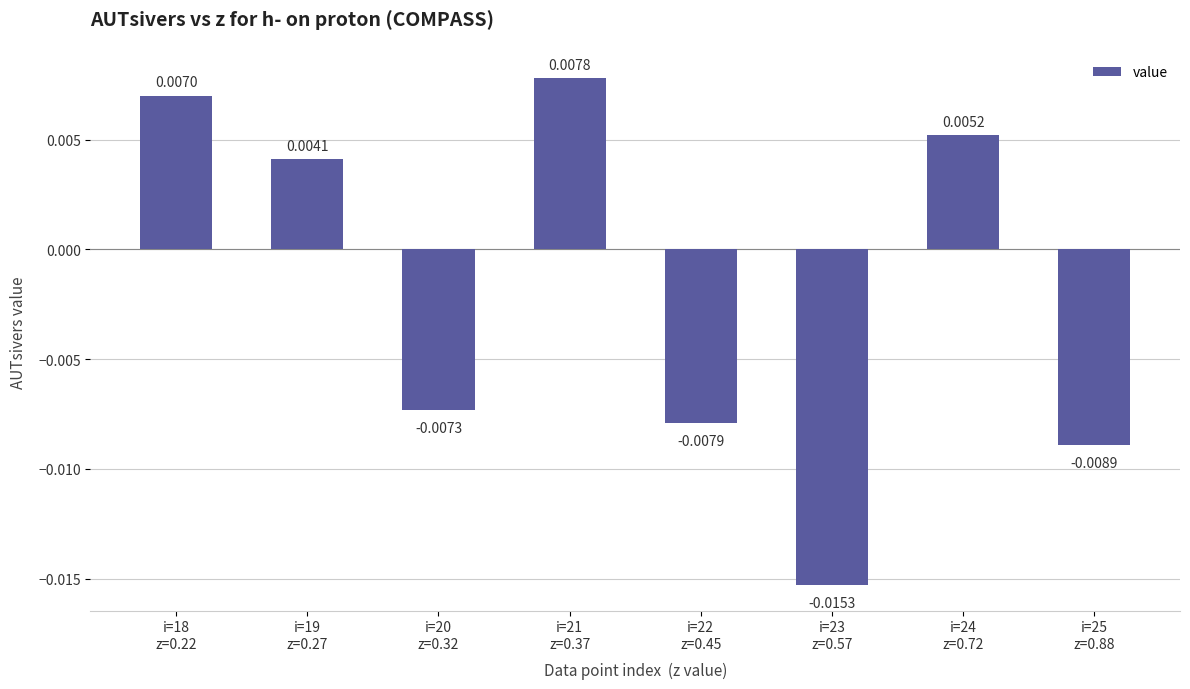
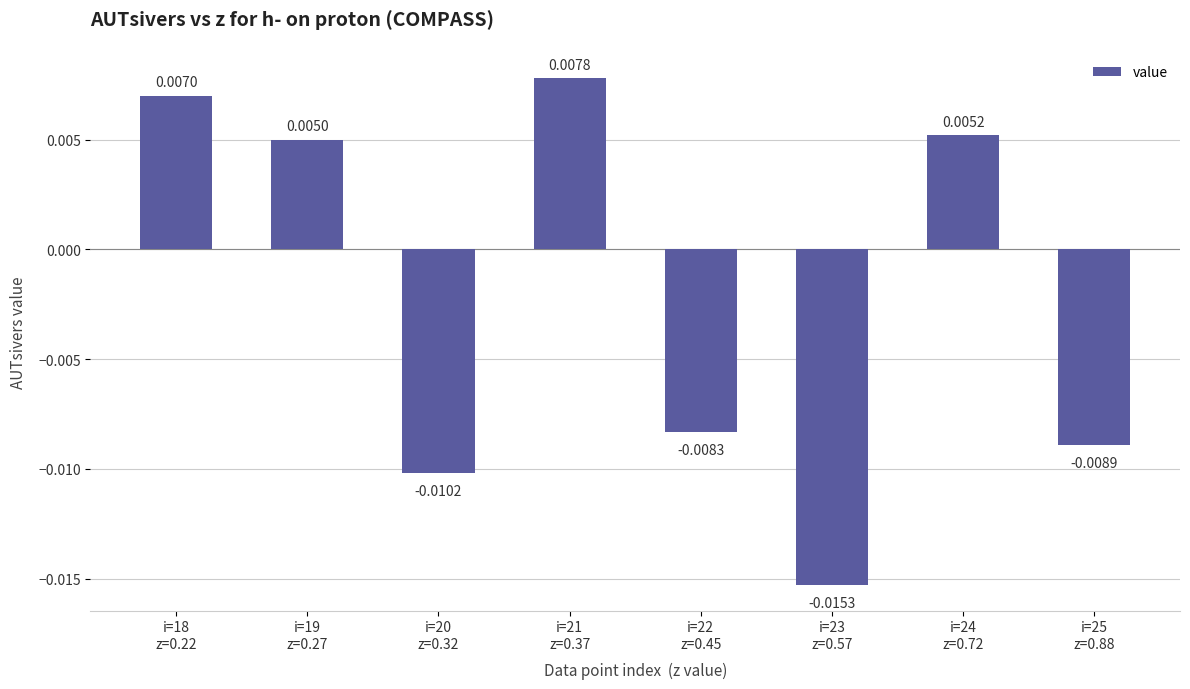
  {
    "i=18 z=0.22": 0.0070,
-   "i=19 z=0.27": 0.0041,
-   "i=20 z=0.32": -0.0073,
+   "i=19 z=0.27": 0.0050,
+   "i=20 z=0.32": -0.0102,
    "i=21 z=0.37": 0.0078,
-   "i=22 z=0.45": -0.0079,
+   "i=22 z=0.45": -0.0083,
    "i=23 z=0.57": -0.0153,
    "i=24 z=0.72": 0.0052,
    "i=25 z=0.88": -0.0089
  }
